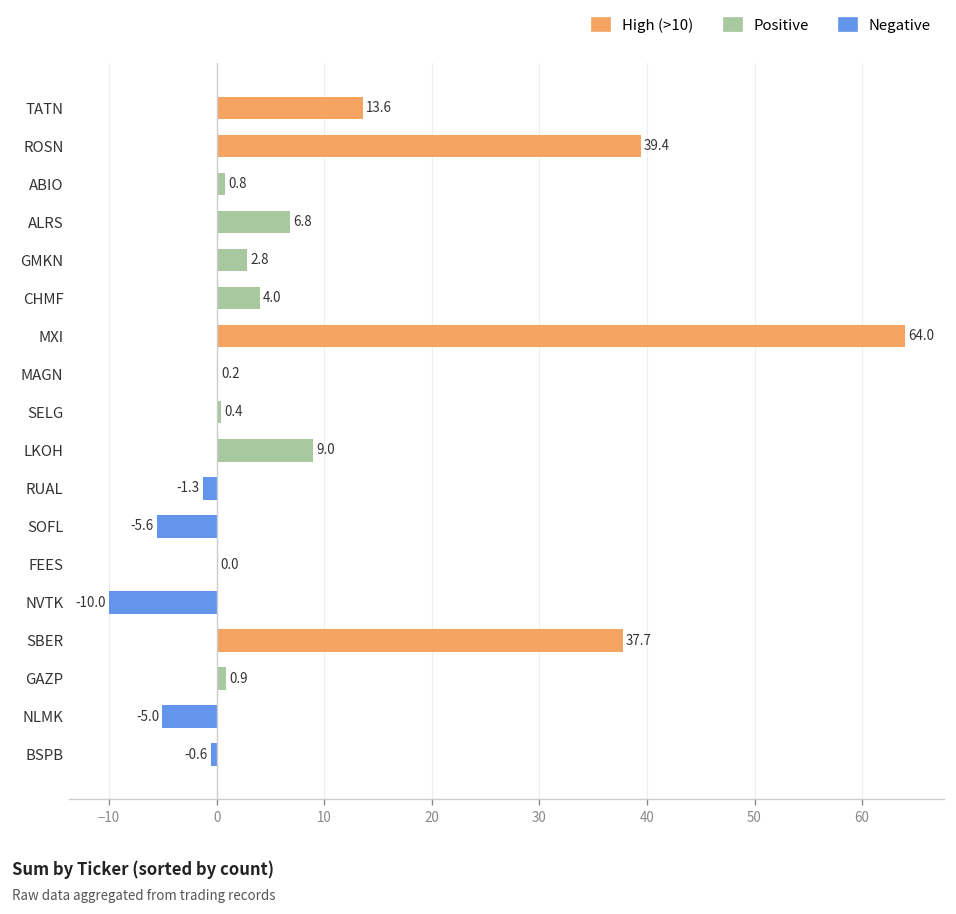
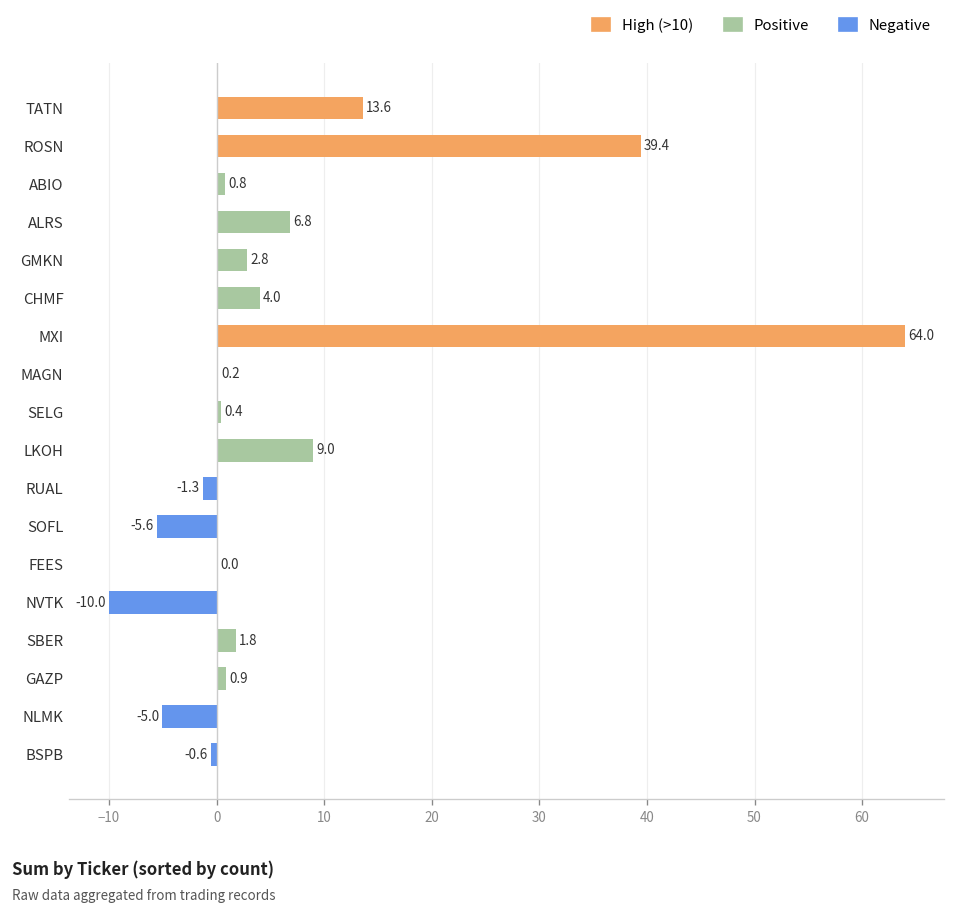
  {
    "TATN": 13.6,
    "ROSN": 39.4,
    "ABIO": 0.8,
    "ALRS": 6.8,
    "GMKN": 2.8,
    "CHMF": 4.0,
    "MXI": 64.0,
    "MAGN": 0.2,
    "SELG": 0.4,
    "LKOH": 9.0,
    "RUAL": -1.3,
    "SOFL": -5.6,
    "FEES": 0.0,
    "NVTK": -10.0,
-   "SBER": 37.7,
+   "SBER": 1.8,
    "GAZP": 0.9,
    "NLMK": -5.0,
    "BSPB": -0.6
  }
